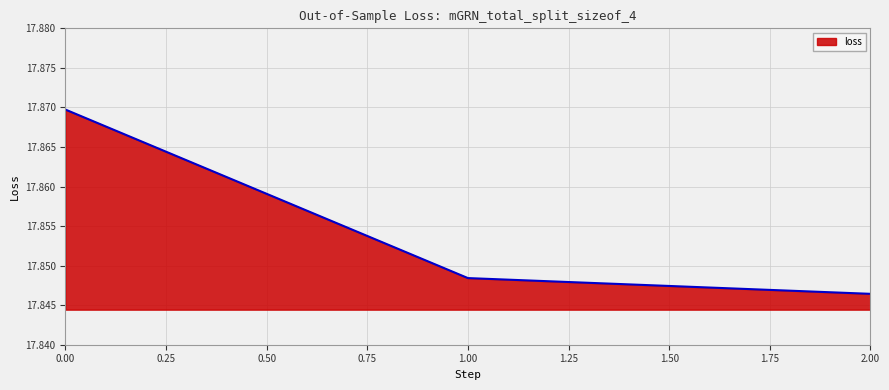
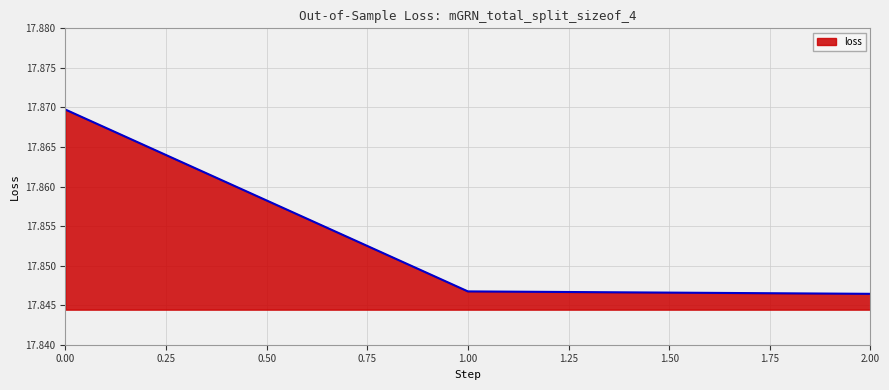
  {
    "0.00": 17.870,
-   "1.00": 17.848,
+   "1.00": 17.847,
    "2.00": 17.846
  }
